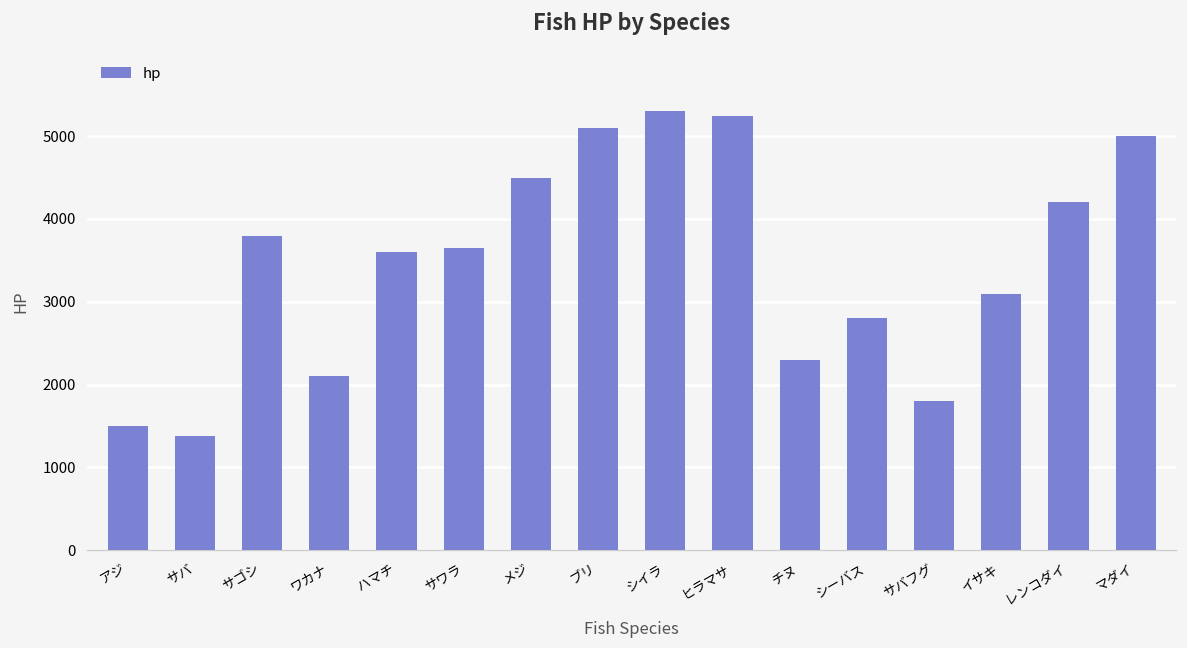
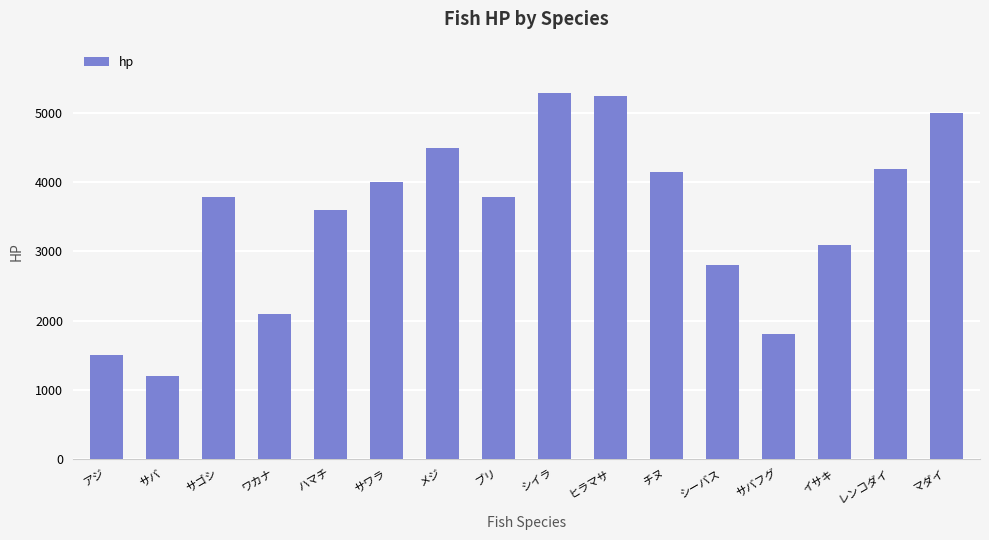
  {
    "アジ": 1500,
-   "サバ": 1400,
+   "サバ": 1200,
    "サゴシ": 3800,
    "ワカナ": 2100,
    "ハマチ": 3600,
-   "サワラ": 3700,
+   "サワラ": 4000,
    "メジ": 4500,
-   "ブリ": 5100,
+   "ブリ": 3800,
    "シイラ": 5300,
    "ヒラマサ": 5200,
-   "チヌ": 2300,
+   "チヌ": 4100,
    "シーバス": 2800,
    "サバフグ": 1800,
    "イサキ": 3100,
    "レンコダイ": 4200,
    "マダイ": 5000
  }
